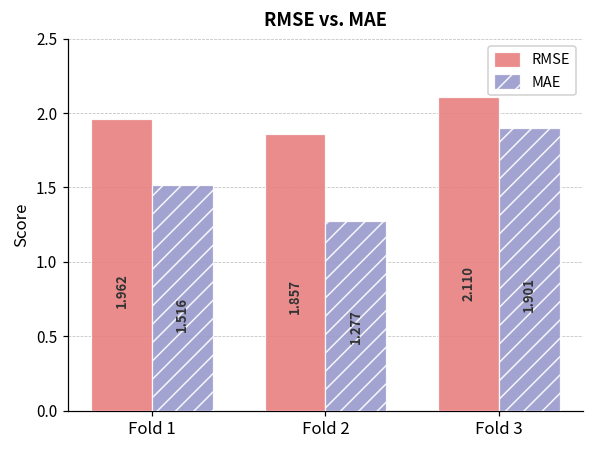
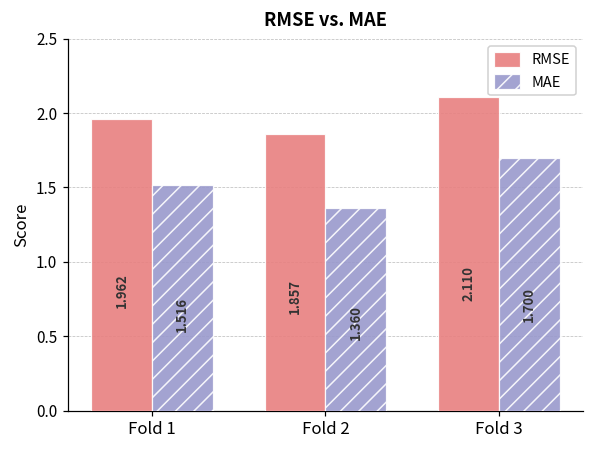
  {
    "RMSE": {
      "Fold 1": 1.962,
      "Fold 2": 1.857,
      "Fold 3": 2.110
    },
    "MAE": {
      "Fold 1": 1.516,
-     "Fold 2": 1.277,
-     "Fold 3": 1.901
+     "Fold 2": 1.360,
+     "Fold 3": 1.700
    }
  }
